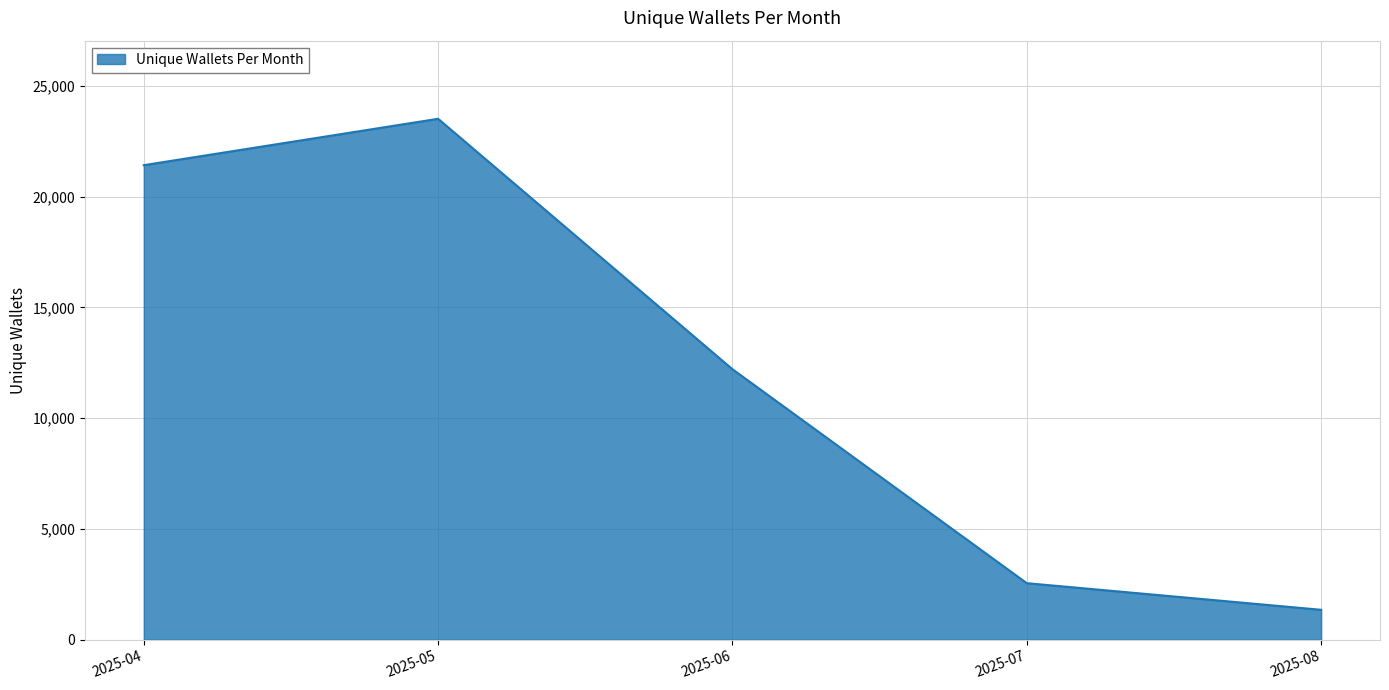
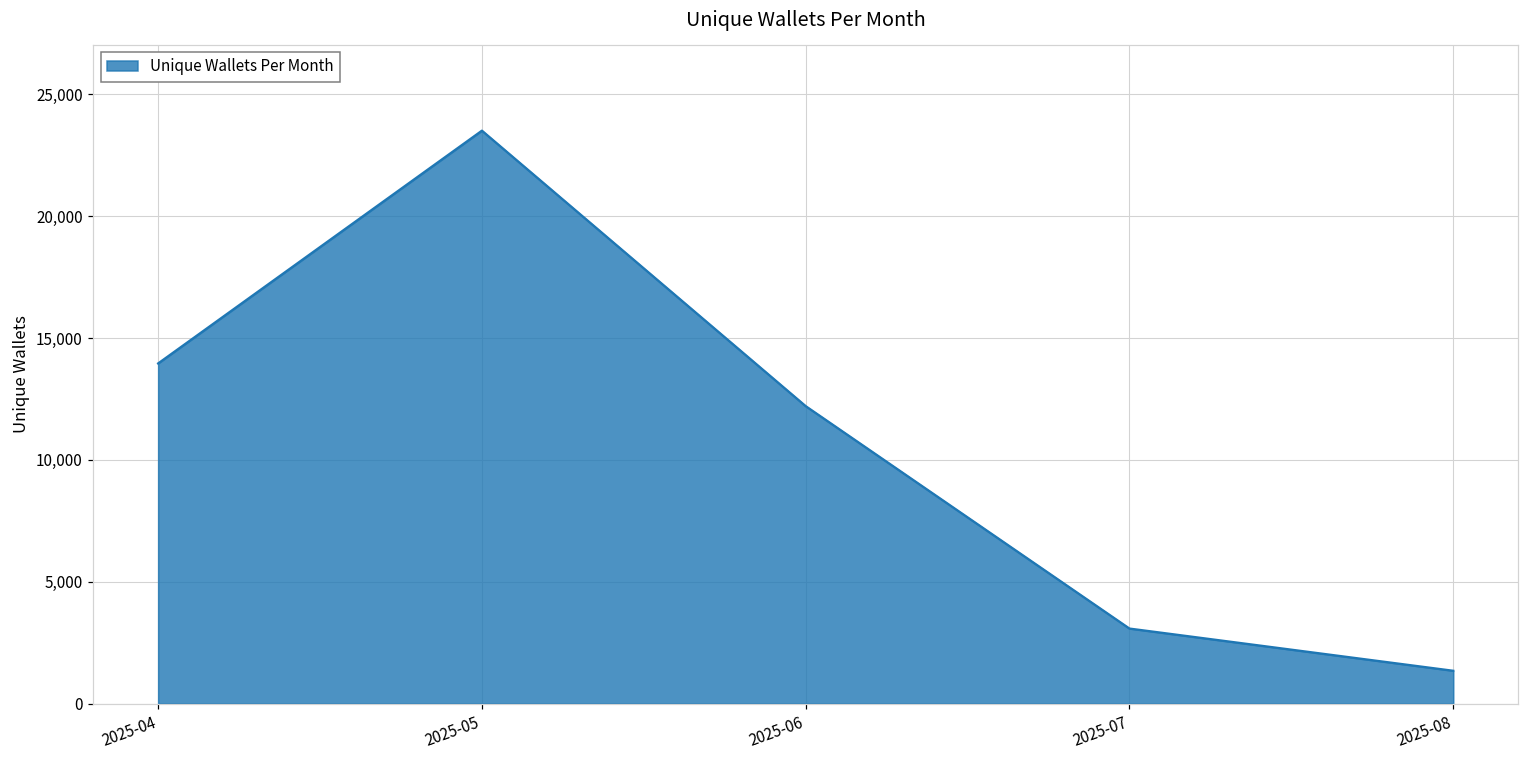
  {
-   "2025-04": "21,400",
+   "2025-04": "14,000",
    "2025-05": "23,500",
    "2025-06": "12,200",
-   "2025-07": "2,500",
+   "2025-07": "3,100",
    "2025-08": "1,300"
  }
